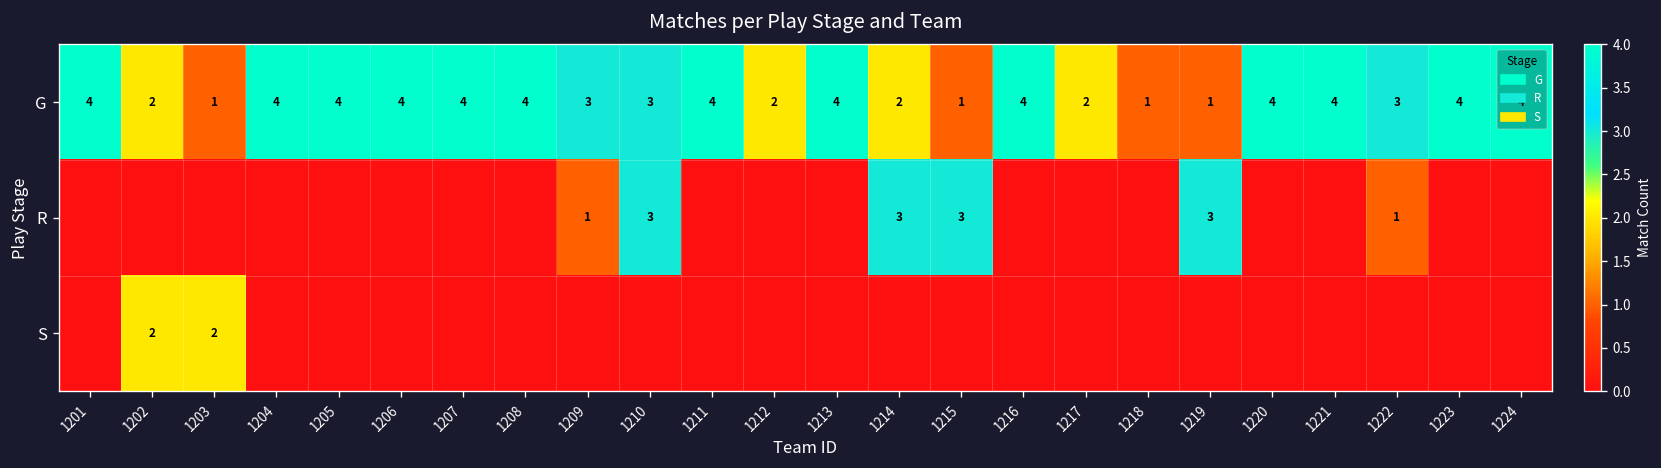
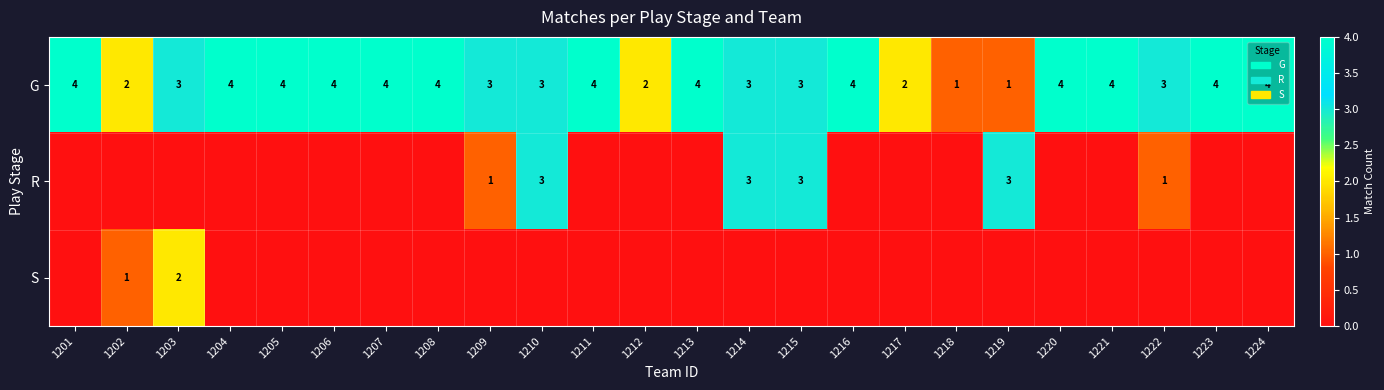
  {
    "G": {
      "1201": 4,
      "1202": 2,
-     "1203": 1,
+     "1203": 3,
      "1204": 4,
      "1205": 4,
      "1206": 4,
      "1207": 4,
      "1208": 4,
      "1209": 3,
      "1210": 3,
      "1211": 4,
      "1212": 2,
      "1213": 4,
-     "1214": 2,
-     "1215": 1,
+     "1214": 3,
+     "1215": 3,
      "1216": 4,
      "1217": 2,
      "1218": 1,
      "1219": 1,
      "1220": 4,
      "1221": 4,
      "1222": 3,
      "1223": 4
    },
    "R": {
      "1209": 1,
      "1210": 3,
      "1214": 3,
      "1215": 3,
      "1219": 3,
      "1222": 1
    },
    "S": {
-     "1202": 2,
+     "1202": 1,
      "1203": 2
    }
  }
